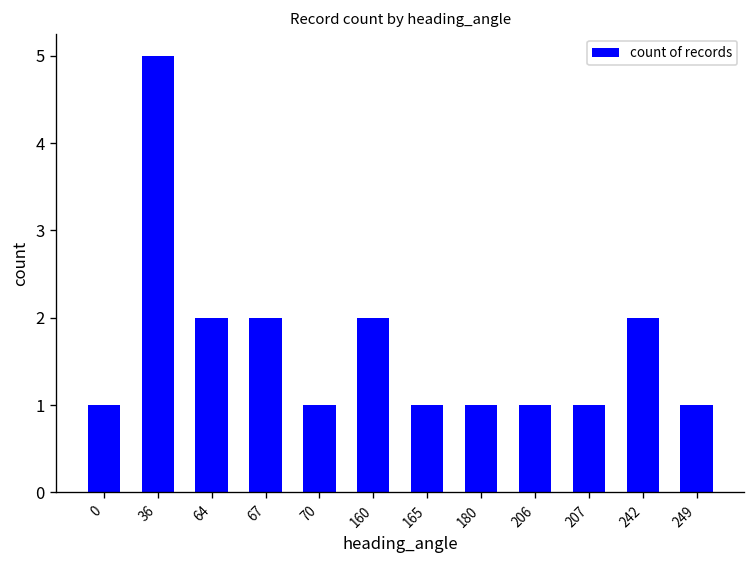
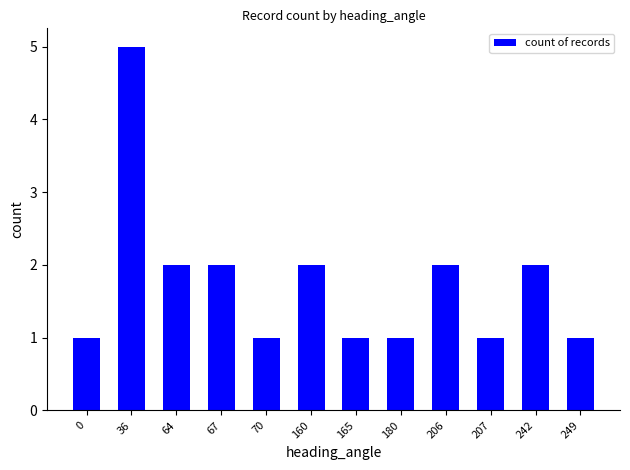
  {
    "0": 1,
    "36": 5,
    "64": 2,
    "67": 2,
    "70": 1,
    "160": 2,
    "165": 1,
    "180": 1,
-   "206": 1,
+   "206": 2,
    "207": 1,
    "242": 2,
    "249": 1
  }
